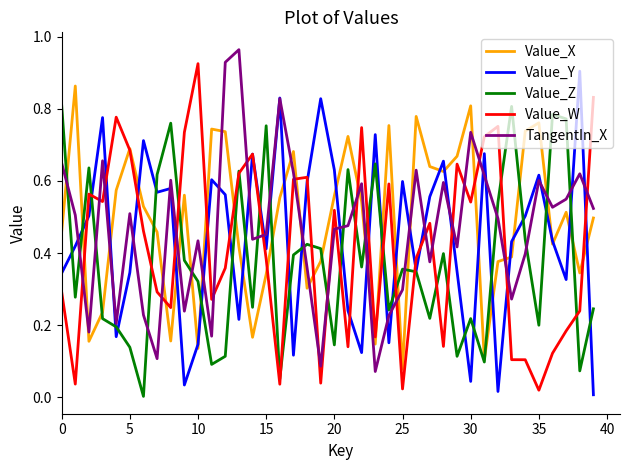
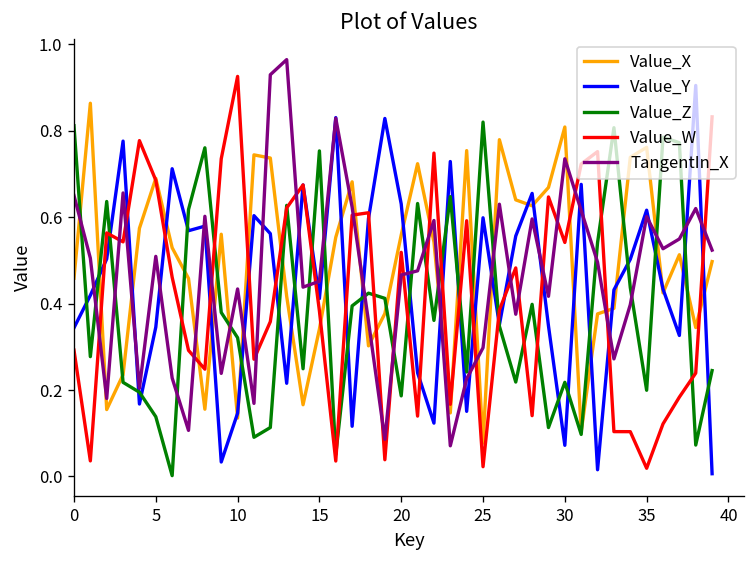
  {
    "Value_X": {
      "0": 0.46,
      "10": 0.13,
      "15": 0.34,
      "20": 0.56,
      "25": 0.08,
      "30": 0.81
    },
    "Value_Y": {
      "0": 0.34,
      "5": 0.35,
      "10": 0.15,
      "15": 0.41,
      "20": 0.63,
      "25": 0.60,
-     "30": 0.04,
+     "30": 0.07,
      "35": 0.62
    },
    "Value_Z": {
      "0": 0.81,
      "5": 0.14,
      "10": 0.32,
      "15": 0.75,
-     "20": 0.14,
-     "25": 0.36,
+     "20": 0.19,
+     "25": 0.82,
      "30": 0.22,
      "35": 0.20
    },
    "Value_W": {
      "0": 0.29,
      "10": 0.93,
      "15": 0.38,
      "20": 0.52,
      "25": 0.02,
      "30": 0.54,
      "35": 0.02
    },
    "TangentIn_X": {
      "0": 0.65,
      "5": 0.51,
      "10": 0.43,
      "15": 0.45,
      "20": 0.47,
      "25": 0.30,
      "30": 0.74,
      "35": 0.60
    }
  }
